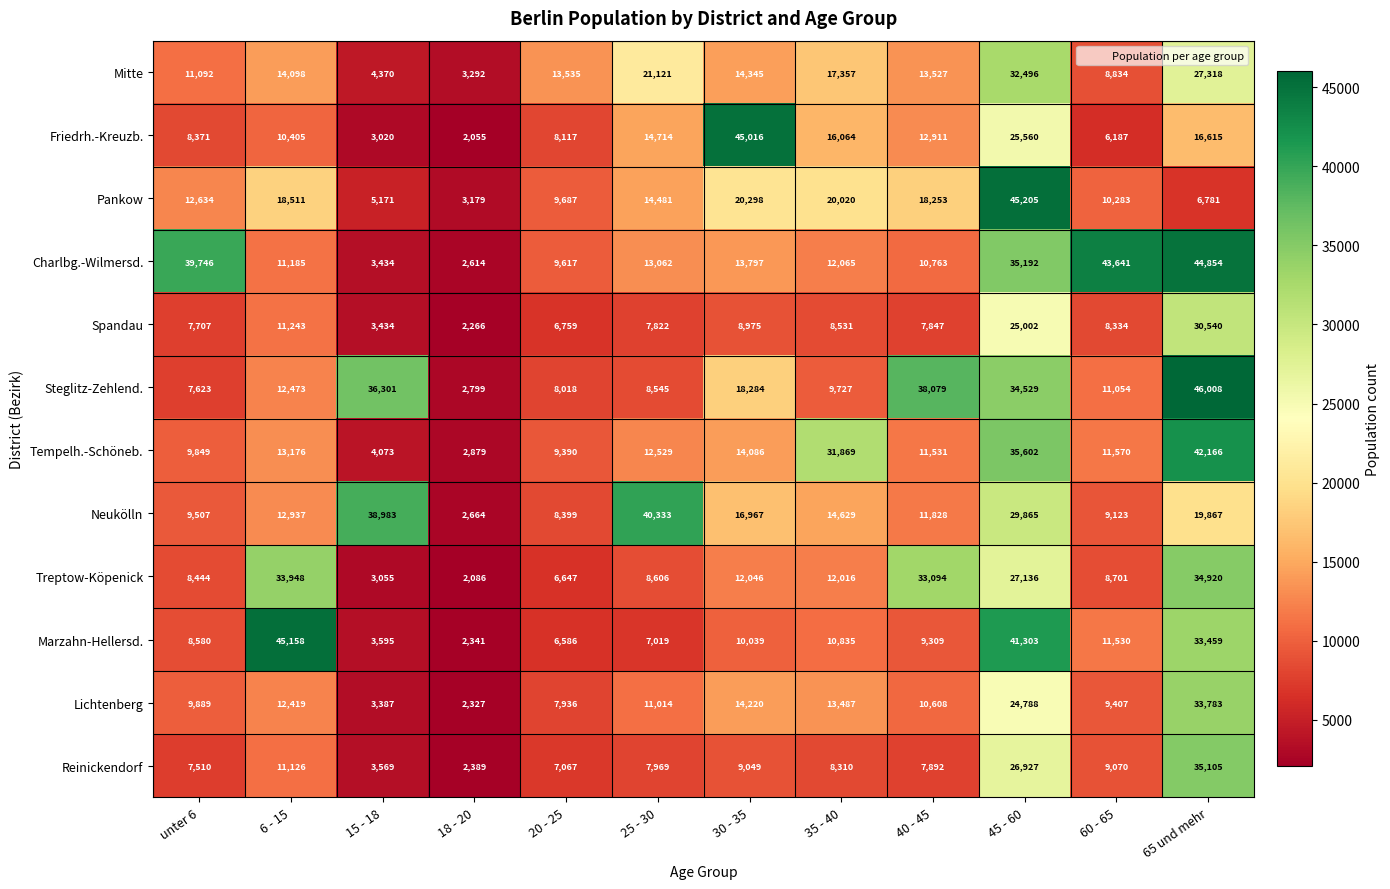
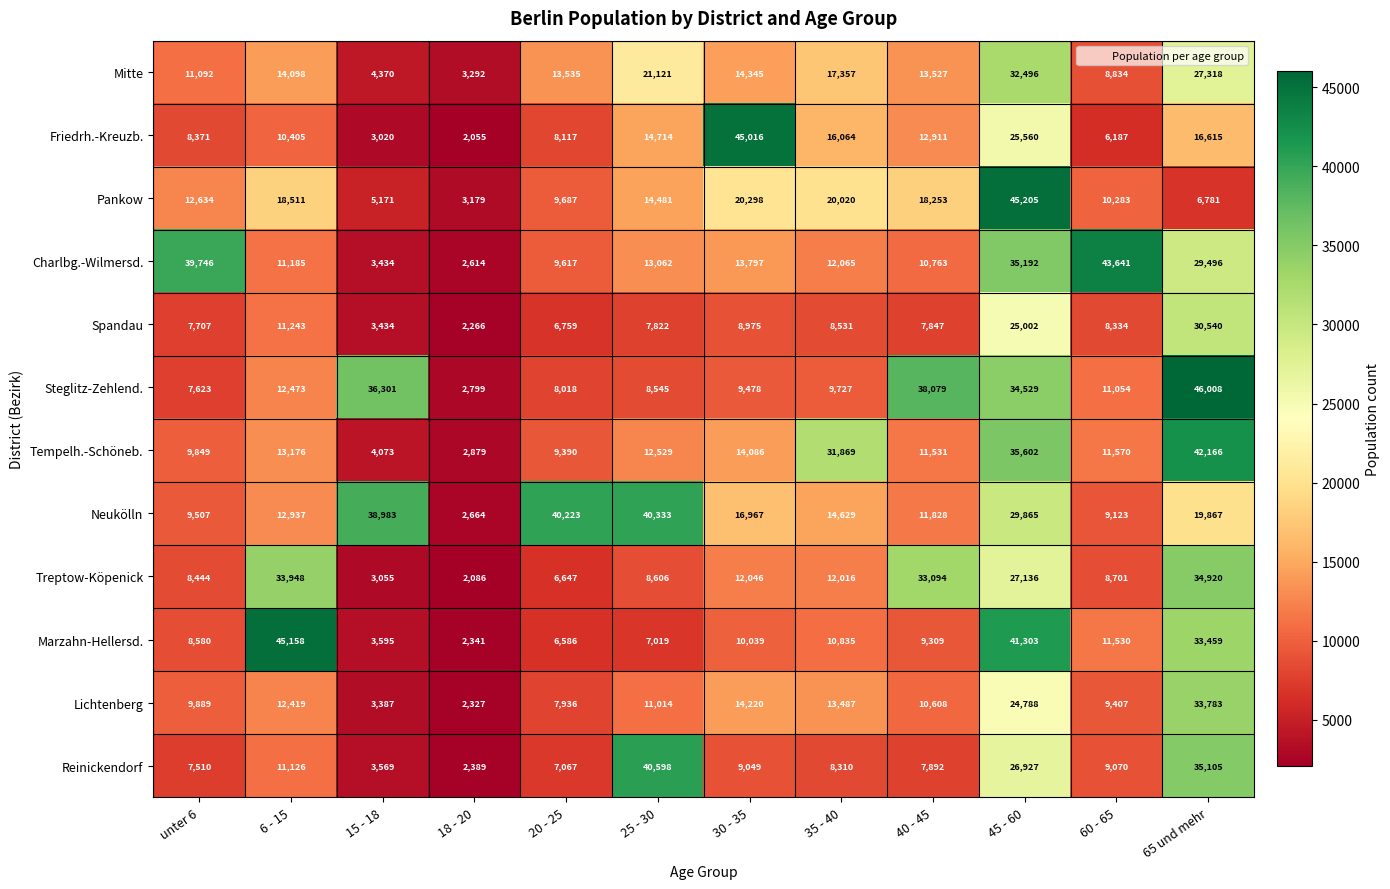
  {
    "Mitte": {
      "unter 6": "11,092",
      "6 - 15": "14,098",
      "15 - 18": "4,370",
      "18 - 20": "3,292",
      "20 - 25": "13,535",
      "25 - 30": "21,121",
      "30 - 35": "14,345",
      "35 - 40": "17,357",
      "40 - 45": "13,527",
      "45 - 60": "32,496",
      "60 - 65": "8,834",
      "65 und mehr": "27,318"
    },
    "Friedrh.-Kreuzb.": {
      "unter 6": "8,371",
      "6 - 15": "10,405",
      "15 - 18": "3,020",
      "18 - 20": "2,055",
      "20 - 25": "8,117",
      "25 - 30": "14,714",
      "30 - 35": "45,016",
      "35 - 40": "16,064",
      "40 - 45": "12,911",
      "45 - 60": "25,560",
      "60 - 65": "6,187",
      "65 und mehr": "16,615"
    },
    "Pankow": {
      "unter 6": "12,634",
      "6 - 15": "18,511",
      "15 - 18": "5,171",
      "18 - 20": "3,179",
      "20 - 25": "9,687",
      "25 - 30": "14,481",
      "30 - 35": "20,298",
      "35 - 40": "20,020",
      "40 - 45": "18,253",
      "45 - 60": "45,205",
      "60 - 65": "10,283",
      "65 und mehr": "6,781"
    },
    "Charlbg.-Wilmersd.": {
      "unter 6": "39,746",
      "6 - 15": "11,185",
      "15 - 18": "3,434",
      "18 - 20": "2,614",
      "20 - 25": "9,617",
      "25 - 30": "13,062",
      "30 - 35": "13,797",
      "35 - 40": "12,065",
      "40 - 45": "10,763",
      "45 - 60": "35,192",
      "60 - 65": "43,641",
-     "65 und mehr": "44,854"
+     "65 und mehr": "29,496"
    },
    "Spandau": {
      "unter 6": "7,707",
      "6 - 15": "11,243",
      "15 - 18": "3,434",
      "18 - 20": "2,266",
      "20 - 25": "6,759",
      "25 - 30": "7,822",
      "30 - 35": "8,975",
      "35 - 40": "8,531",
      "40 - 45": "7,847",
      "45 - 60": "25,002",
      "60 - 65": "8,334",
      "65 und mehr": "30,540"
    },
    "Steglitz-Zehlend.": {
      "unter 6": "7,623",
      "6 - 15": "12,473",
      "15 - 18": "36,301",
      "18 - 20": "2,799",
      "20 - 25": "8,018",
      "25 - 30": "8,545",
-     "30 - 35": "18,284",
+     "30 - 35": "9,478",
      "35 - 40": "9,727",
      "40 - 45": "38,079",
      "45 - 60": "34,529",
      "60 - 65": "11,054",
      "65 und mehr": "46,008"
    },
    "Tempelh.-Schöneb.": {
      "unter 6": "9,849",
      "6 - 15": "13,176",
      "15 - 18": "4,073",
      "18 - 20": "2,879",
      "20 - 25": "9,390",
      "25 - 30": "12,529",
      "30 - 35": "14,086",
      "35 - 40": "31,869",
      "40 - 45": "11,531",
      "45 - 60": "35,602",
      "60 - 65": "11,570",
      "65 und mehr": "42,166"
    },
    "Neukölln": {
      "unter 6": "9,507",
      "6 - 15": "12,937",
      "15 - 18": "38,983",
      "18 - 20": "2,664",
-     "20 - 25": "8,399",
+     "20 - 25": "40,223",
      "25 - 30": "40,333",
      "30 - 35": "16,967",
      "35 - 40": "14,629",
      "40 - 45": "11,828",
      "45 - 60": "29,865",
      "60 - 65": "9,123",
      "65 und mehr": "19,867"
    },
    "Treptow-Köpenick": {
      "unter 6": "8,444",
      "6 - 15": "33,948",
      "15 - 18": "3,055",
      "18 - 20": "2,086",
      "20 - 25": "6,647",
      "25 - 30": "8,606",
      "30 - 35": "12,046",
      "35 - 40": "12,016",
      "40 - 45": "33,094",
      "45 - 60": "27,136",
      "60 - 65": "8,701",
      "65 und mehr": "34,920"
    },
    "Marzahn-Hellersd.": {
      "unter 6": "8,580",
      "6 - 15": "45,158",
      "15 - 18": "3,595",
      "18 - 20": "2,341",
      "20 - 25": "6,586",
      "25 - 30": "7,019",
      "30 - 35": "10,039",
      "35 - 40": "10,835",
      "40 - 45": "9,309",
      "45 - 60": "41,303",
      "60 - 65": "11,530",
      "65 und mehr": "33,459"
    },
    "Lichtenberg": {
      "unter 6": "9,889",
      "6 - 15": "12,419",
      "15 - 18": "3,387",
      "18 - 20": "2,327",
      "20 - 25": "7,936",
      "25 - 30": "11,014",
      "30 - 35": "14,220",
      "35 - 40": "13,487",
      "40 - 45": "10,608",
      "45 - 60": "24,788",
      "60 - 65": "9,407",
      "65 und mehr": "33,783"
    },
    "Reinickendorf": {
      "unter 6": "7,510",
      "6 - 15": "11,126",
      "15 - 18": "3,569",
      "18 - 20": "2,389",
      "20 - 25": "7,067",
-     "25 - 30": "7,969",
+     "25 - 30": "40,598",
      "30 - 35": "9,049",
      "35 - 40": "8,310",
      "40 - 45": "7,892",
      "45 - 60": "26,927",
      "60 - 65": "9,070",
      "65 und mehr": "35,105"
    }
  }
